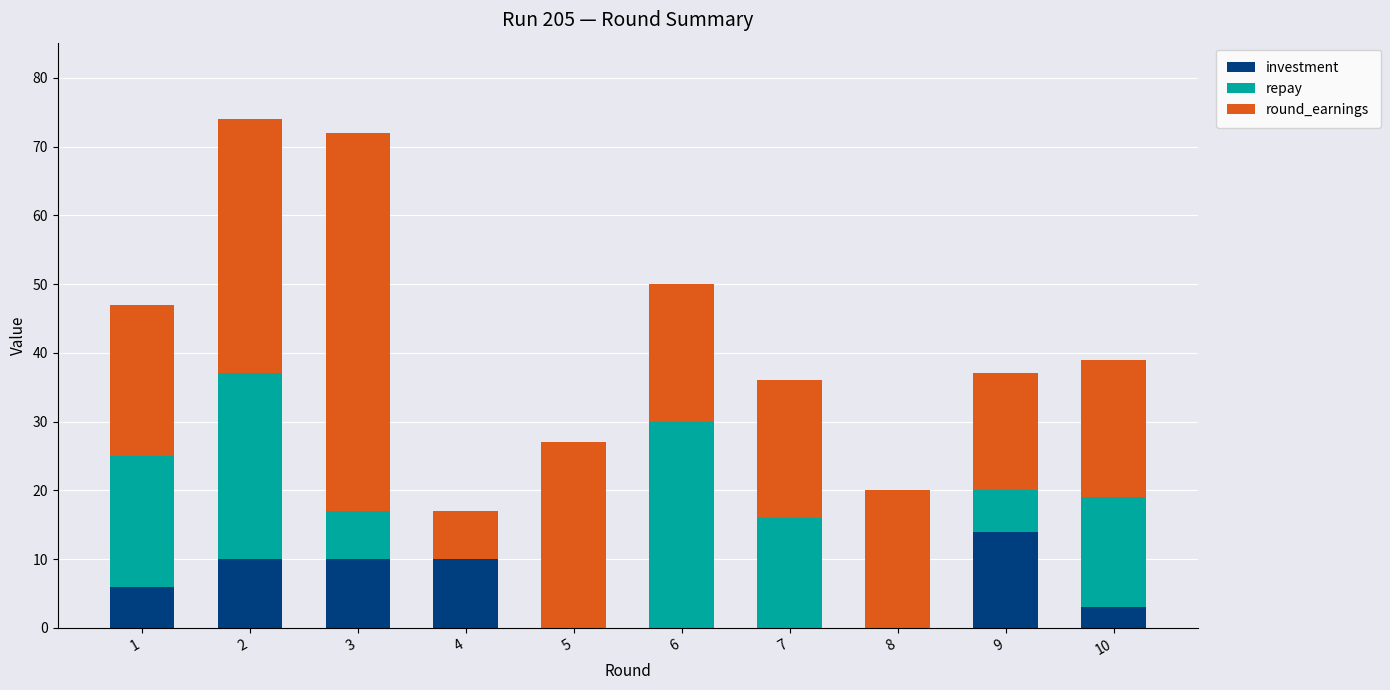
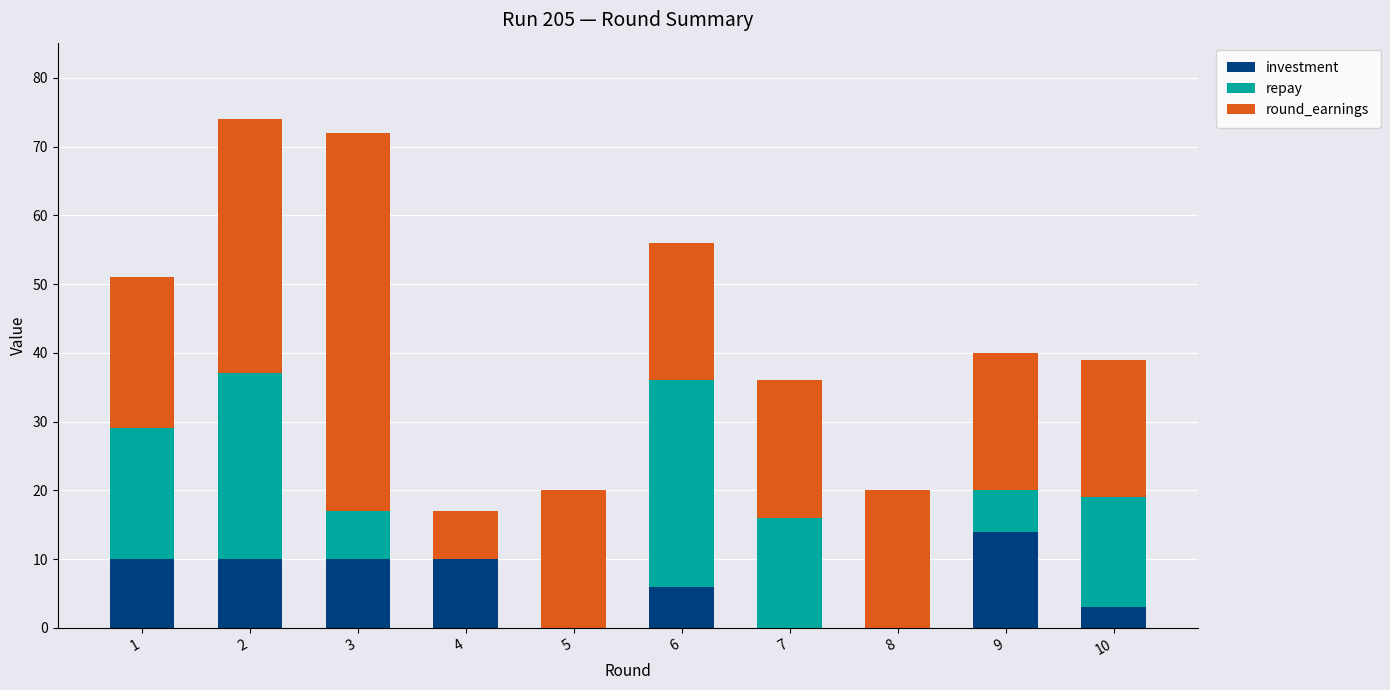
  {
    "investment": {
-     "1": 6,
+     "1": 10,
      "2": 10,
      "3": 10,
      "4": 10,
      "5": 0,
-     "6": 0,
+     "6": 6,
      "7": 0,
      "8": 0,
      "9": 14,
      "10": 3
    },
    "repay": {
      "1": 19,
      "2": 27,
      "3": 7,
      "4": 0,
      "5": 0,
      "6": 30,
      "7": 16,
      "8": 0,
      "9": 6,
      "10": 16
    },
    "round_earnings": {
      "1": 22,
      "2": 37,
      "3": 55,
      "4": 7,
-     "5": 27,
+     "5": 20,
      "6": 20,
      "7": 20,
      "8": 20,
-     "9": 17,
+     "9": 20,
      "10": 20
    }
  }
